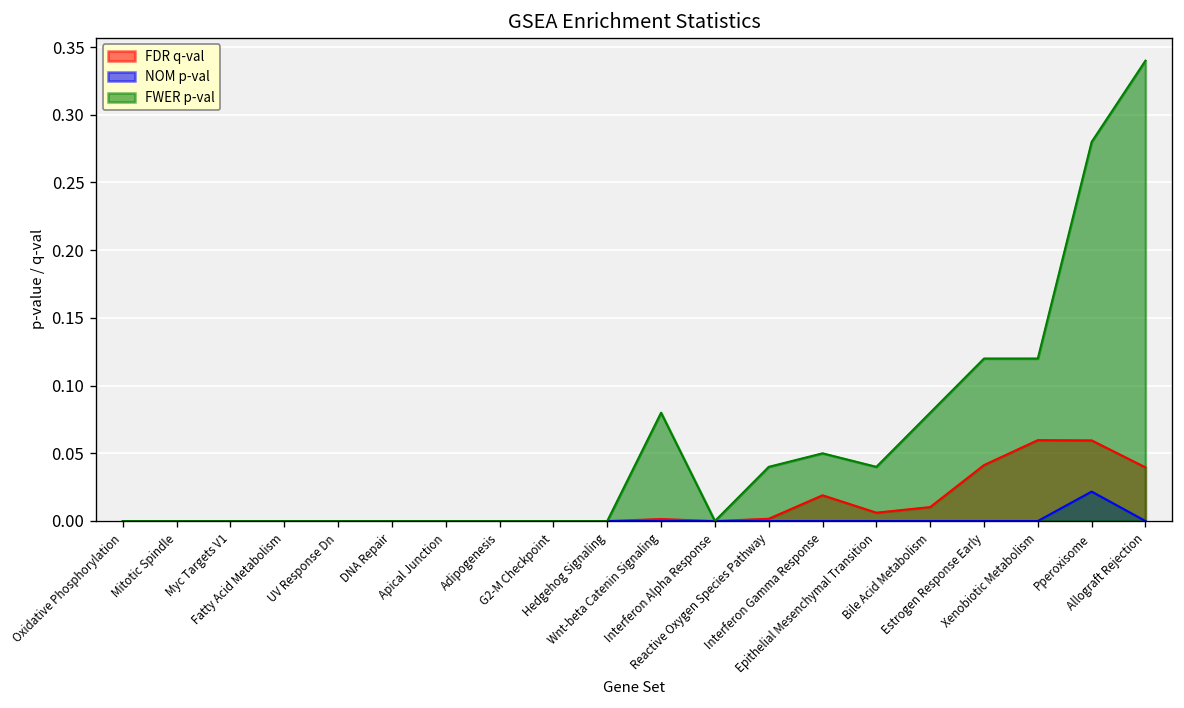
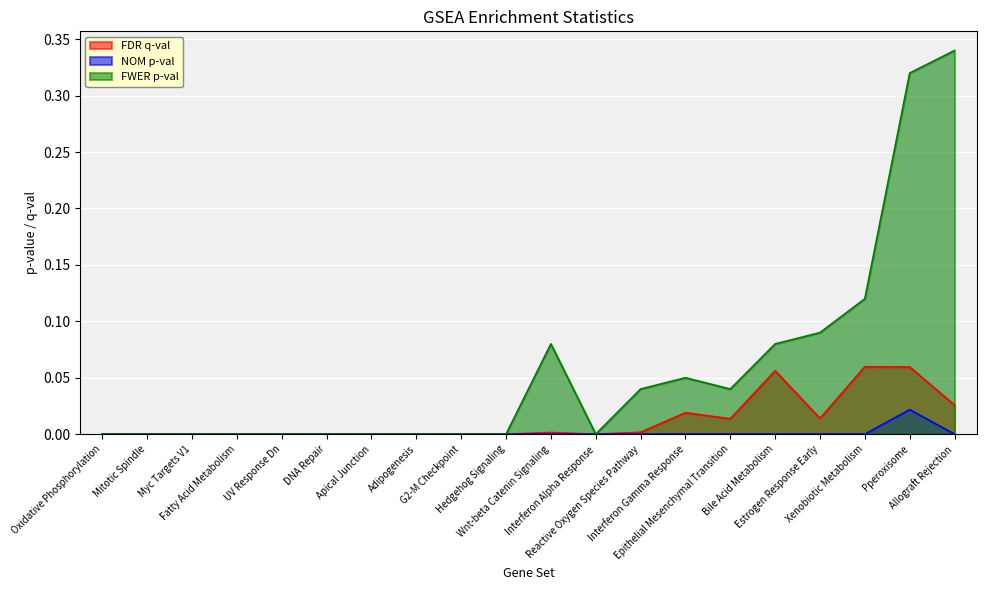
  {
    "FDR q-val": {
      "Interferon Gamma Response": 0.019,
-     "Epithelial Mesenchymal Transition": 0.006,
-     "Bile Acid Metabolism": 0.010,
-     "Estrogen Response Early": 0.041,
+     "Epithelial Mesenchymal Transition": 0.014,
+     "Bile Acid Metabolism": 0.056,
+     "Estrogen Response Early": 0.014,
      "Xenobiotic Metabolism": 0.060,
      "Pperoxisome": 0.060,
-     "Allograft Rejection": 0.040
+     "Allograft Rejection": 0.026
    },
    "NOM p-val": {
      "Interferon Gamma Response": 0.000,
      "Epithelial Mesenchymal Transition": 0.000,
      "Bile Acid Metabolism": 0.000,
      "Estrogen Response Early": 0.000,
      "Xenobiotic Metabolism": 0.000,
      "Pperoxisome": 0.022,
      "Allograft Rejection": 0.000
    },
    "FWER p-val": {
      "Wnt-beta Catenin Signaling": 0.08,
      "Reactive Oxygen Species Pathway": 0.04,
      "Interferon Gamma Response": 0.05,
      "Epithelial Mesenchymal Transition": 0.04,
      "Bile Acid Metabolism": 0.08,
-     "Estrogen Response Early": 0.12,
+     "Estrogen Response Early": 0.09,
      "Xenobiotic Metabolism": 0.12,
-     "Pperoxisome": 0.28,
+     "Pperoxisome": 0.32,
      "Allograft Rejection": 0.34
    }
  }
